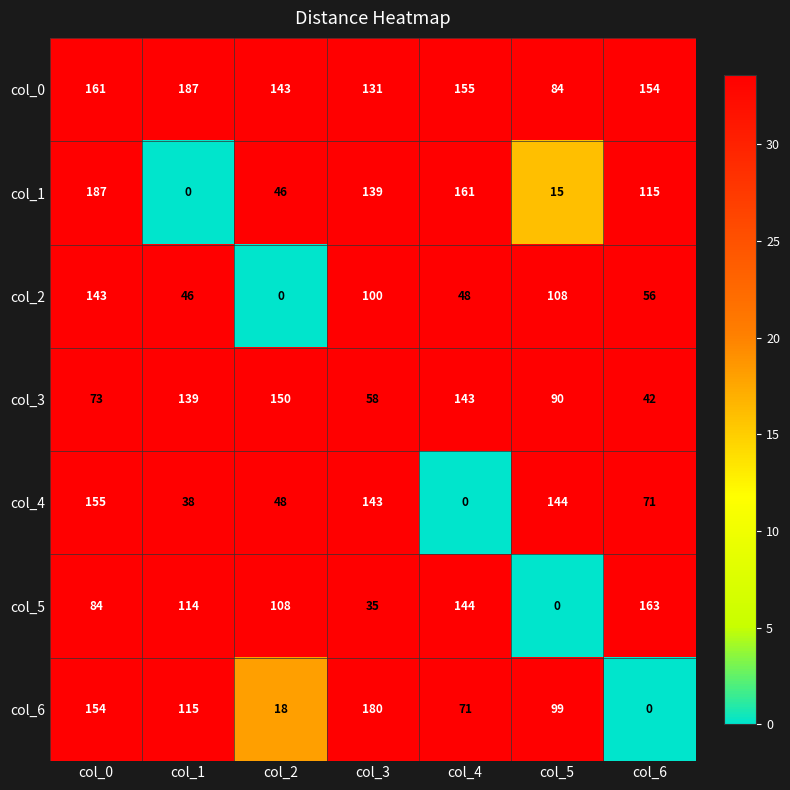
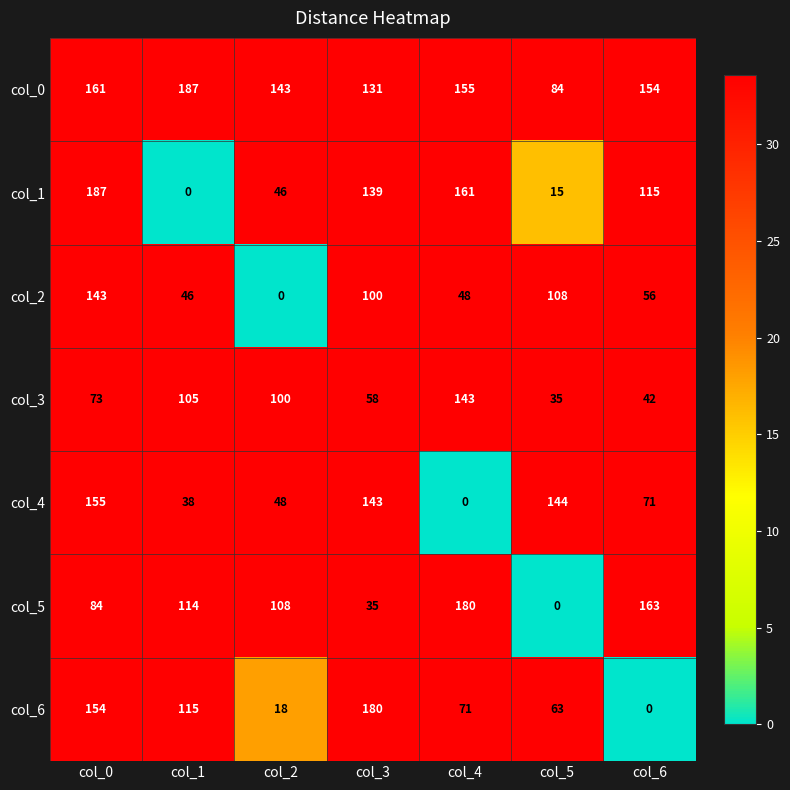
  {
    "col_0": {
      "col_0": 161,
      "col_1": 187,
      "col_2": 143,
      "col_3": 131,
      "col_4": 155,
      "col_5": 84,
      "col_6": 154
    },
    "col_1": {
      "col_0": 187,
      "col_1": 0,
      "col_2": 46,
      "col_3": 139,
      "col_4": 161,
      "col_5": 15,
      "col_6": 115
    },
    "col_2": {
      "col_0": 143,
      "col_1": 46,
      "col_2": 0,
      "col_3": 100,
      "col_4": 48,
      "col_5": 108,
      "col_6": 56
    },
    "col_3": {
      "col_0": 73,
-     "col_1": 139,
-     "col_2": 150,
+     "col_1": 105,
+     "col_2": 100,
      "col_3": 58,
      "col_4": 143,
-     "col_5": 90,
+     "col_5": 35,
      "col_6": 42
    },
    "col_4": {
      "col_0": 155,
      "col_1": 38,
      "col_2": 48,
      "col_3": 143,
      "col_4": 0,
      "col_5": 144,
      "col_6": 71
    },
    "col_5": {
      "col_0": 84,
      "col_1": 114,
      "col_2": 108,
      "col_3": 35,
-     "col_4": 144,
+     "col_4": 180,
      "col_5": 0,
      "col_6": 163
    },
    "col_6": {
      "col_0": 154,
      "col_1": 115,
      "col_2": 18,
      "col_3": 180,
      "col_4": 71,
-     "col_5": 99,
+     "col_5": 63,
      "col_6": 0
    }
  }
